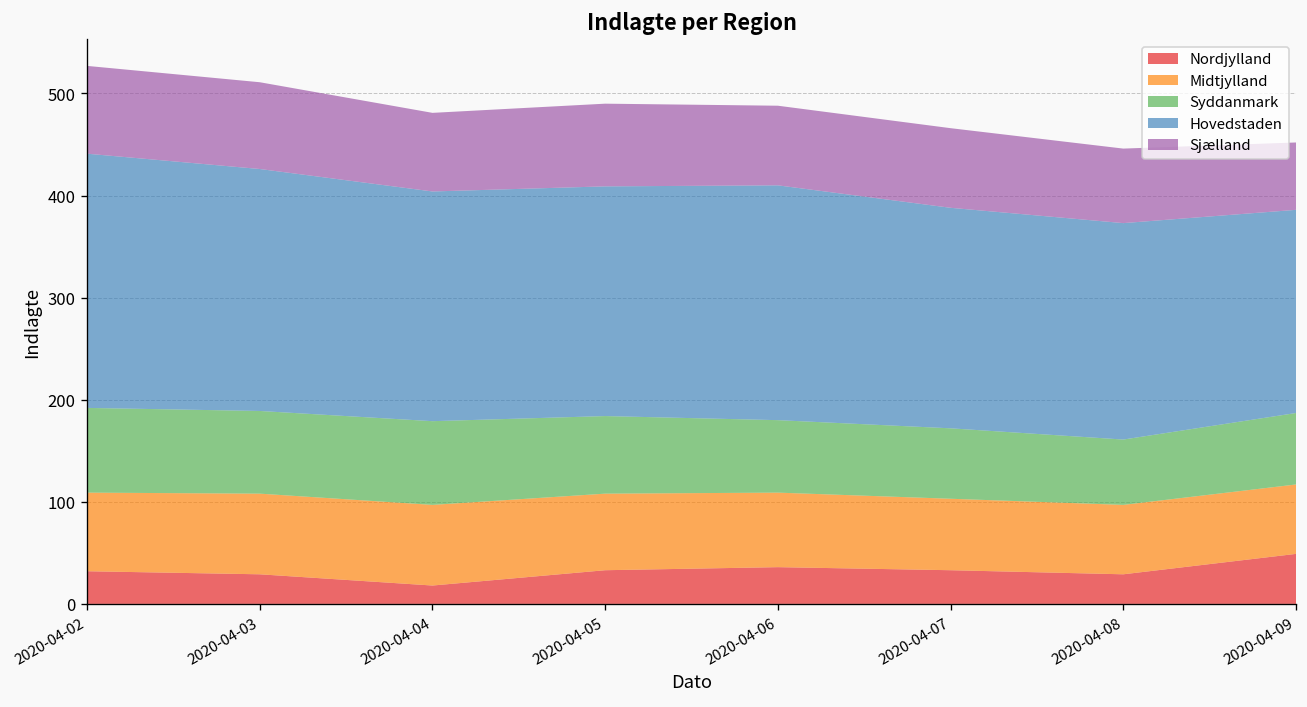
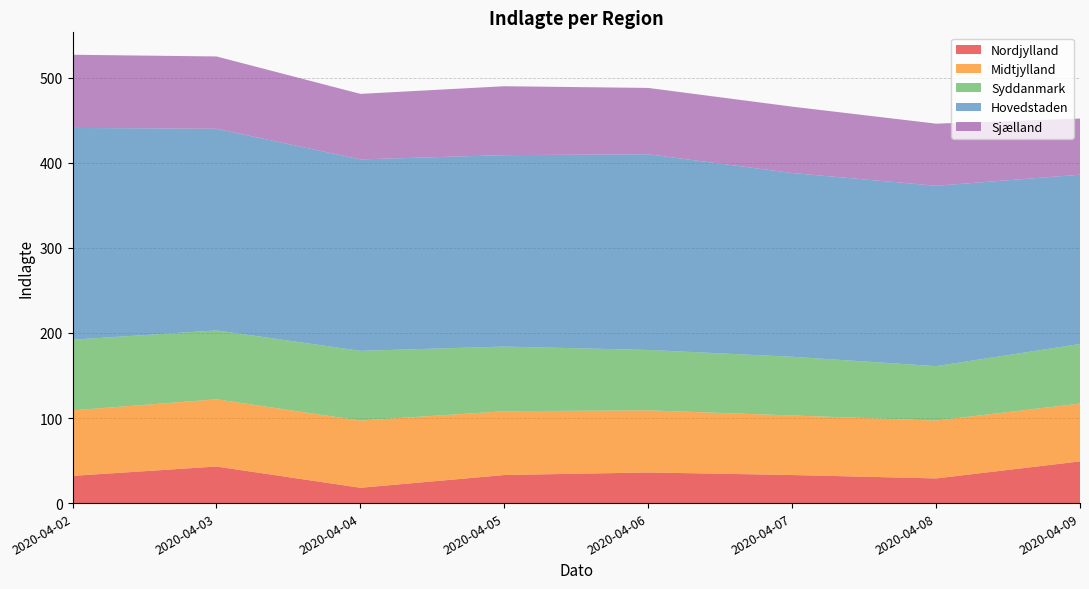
  {
    "Nordjylland": {
      "2020-04-02": 30,
-     "2020-04-03": 30,
+     "2020-04-03": 40,
      "2020-04-04": 20,
      "2020-04-05": 30,
      "2020-04-06": 40,
      "2020-04-07": 30,
      "2020-04-08": 30,
      "2020-04-09": 50
    },
    "Midtjylland": {
      "2020-04-02": 80,
      "2020-04-03": 80,
      "2020-04-04": 80,
      "2020-04-05": 80,
      "2020-04-06": 70,
      "2020-04-07": 70,
      "2020-04-08": 70,
      "2020-04-09": 70
    },
    "Syddanmark": {
      "2020-04-02": 80,
      "2020-04-03": 80,
      "2020-04-04": 80,
      "2020-04-05": 80,
      "2020-04-06": 70,
      "2020-04-07": 70,
      "2020-04-08": 60,
      "2020-04-09": 70
    },
    "Hovedstaden": {
      "2020-04-02": 250,
      "2020-04-03": 240,
      "2020-04-04": 230,
      "2020-04-05": 230,
      "2020-04-06": 230,
      "2020-04-07": 220,
      "2020-04-08": 210,
      "2020-04-09": 200
    },
    "Sjælland": {
      "2020-04-02": 90,
      "2020-04-03": 90,
      "2020-04-04": 80,
      "2020-04-05": 80,
      "2020-04-06": 80,
      "2020-04-07": 80,
      "2020-04-08": 70,
      "2020-04-09": 70
    }
  }
